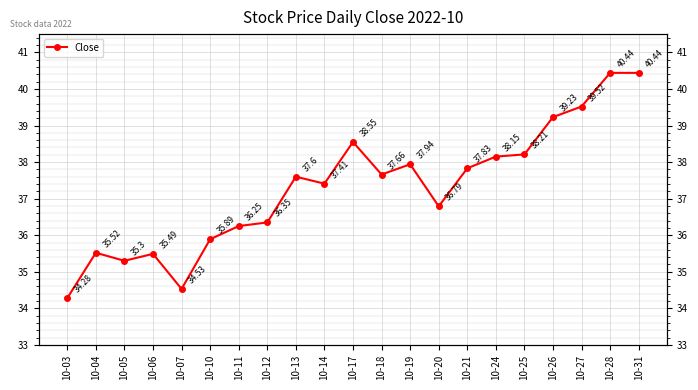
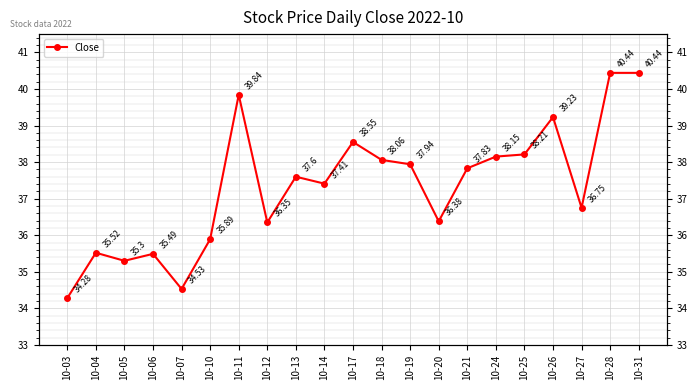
  {
    "10-03": 34.28,
    "10-04": 35.52,
    "10-05": 35.3,
    "10-06": 35.49,
    "10-07": 34.53,
    "10-10": 35.89,
-   "10-11": 36.25,
+   "10-11": 39.84,
    "10-12": 36.35,
    "10-13": 37.6,
    "10-14": 37.41,
    "10-17": 38.55,
-   "10-18": 37.66,
+   "10-18": 38.06,
    "10-19": 37.94,
-   "10-20": 36.79,
+   "10-20": 36.38,
    "10-25": 38.21,
    "10-26": 39.23,
-   "10-27": 39.52,
+   "10-27": 36.75,
    "10-31": 40.44
  }
